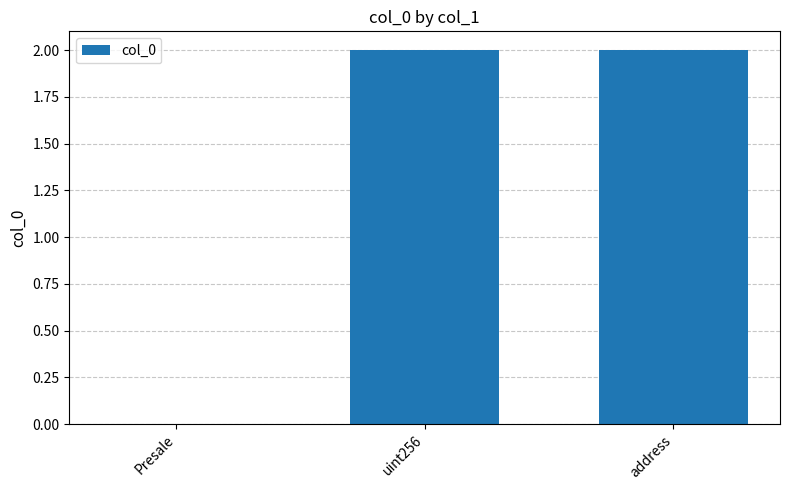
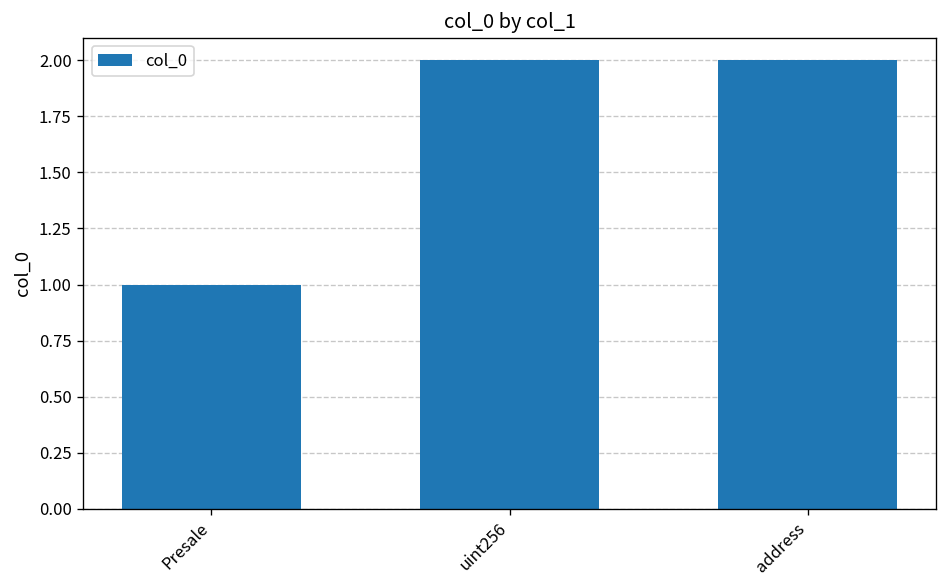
  {
-   "Presale": 0,
+   "Presale": 1,
    "uint256": 2,
    "address": 2
  }
